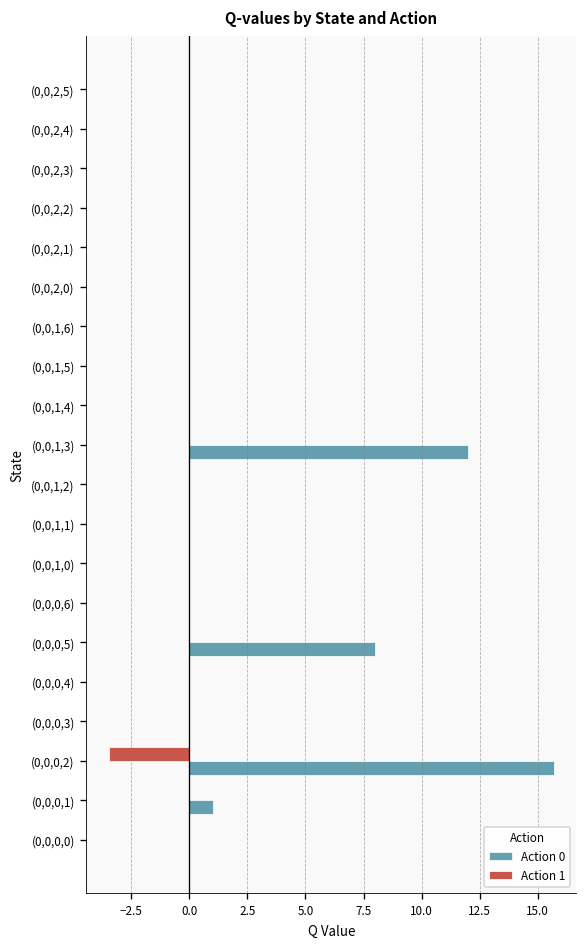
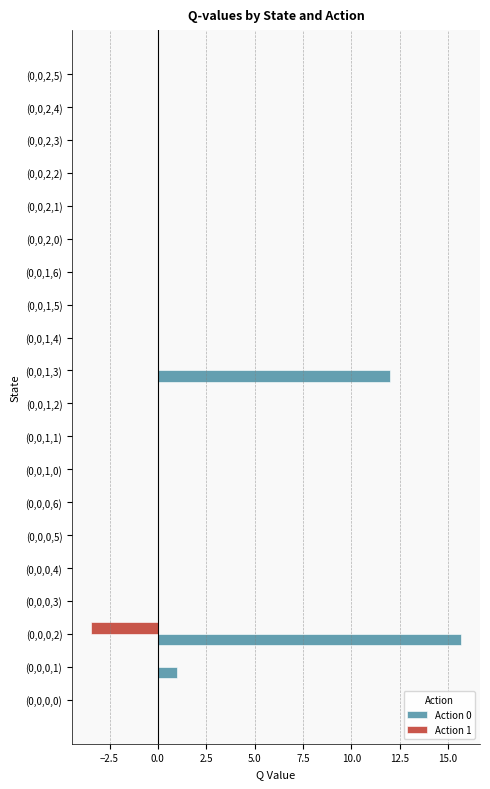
  {
    "Action 0": {
      "(0,0,2,5)": 0,
      "(0,0,2,4)": 0,
      "(0,0,2,3)": 0,
      "(0,0,2,2)": 0,
      "(0,0,2,1)": 0,
      "(0,0,2,0)": 0,
      "(0,0,1,6)": 0,
      "(0,0,1,5)": 0,
      "(0,0,1,4)": 0,
      "(0,0,1,3)": 12,
      "(0,0,1,2)": 0,
      "(0,0,1,1)": 0,
      "(0,0,1,0)": 0,
      "(0,0,0,6)": 0,
-     "(0,0,0,5)": 8,
+     "(0,0,0,5)": 0,
      "(0,0,0,4)": 0,
      "(0,0,0,3)": 0,
      "(0,0,0,2)": 15.7,
      "(0,0,0,1)": 1,
      "(0,0,0,0)": 0
    },
    "Action 1": {
      "(0,0,2,5)": 0,
      "(0,0,2,4)": 0,
      "(0,0,2,3)": 0,
      "(0,0,2,2)": 0,
      "(0,0,2,1)": 0,
      "(0,0,2,0)": 0,
      "(0,0,1,6)": 0,
      "(0,0,1,5)": 0,
      "(0,0,1,4)": 0,
      "(0,0,1,3)": 0,
      "(0,0,1,2)": 0,
      "(0,0,1,1)": 0,
      "(0,0,1,0)": 0,
      "(0,0,0,6)": 0,
      "(0,0,0,5)": 0,
      "(0,0,0,4)": 0,
      "(0,0,0,3)": 0,
      "(0,0,0,2)": -3.5,
      "(0,0,0,1)": 0,
      "(0,0,0,0)": 0
    }
  }
